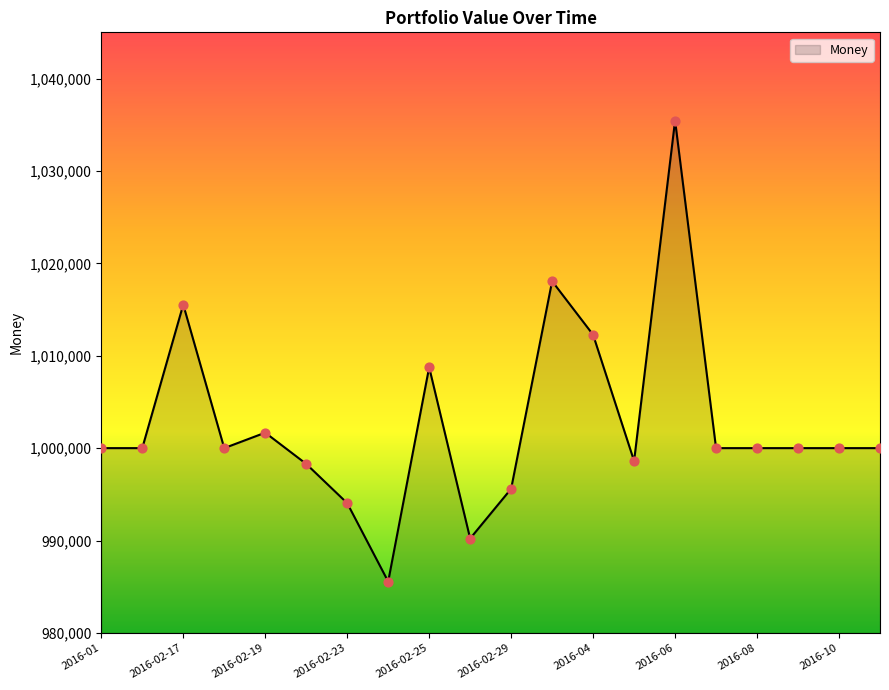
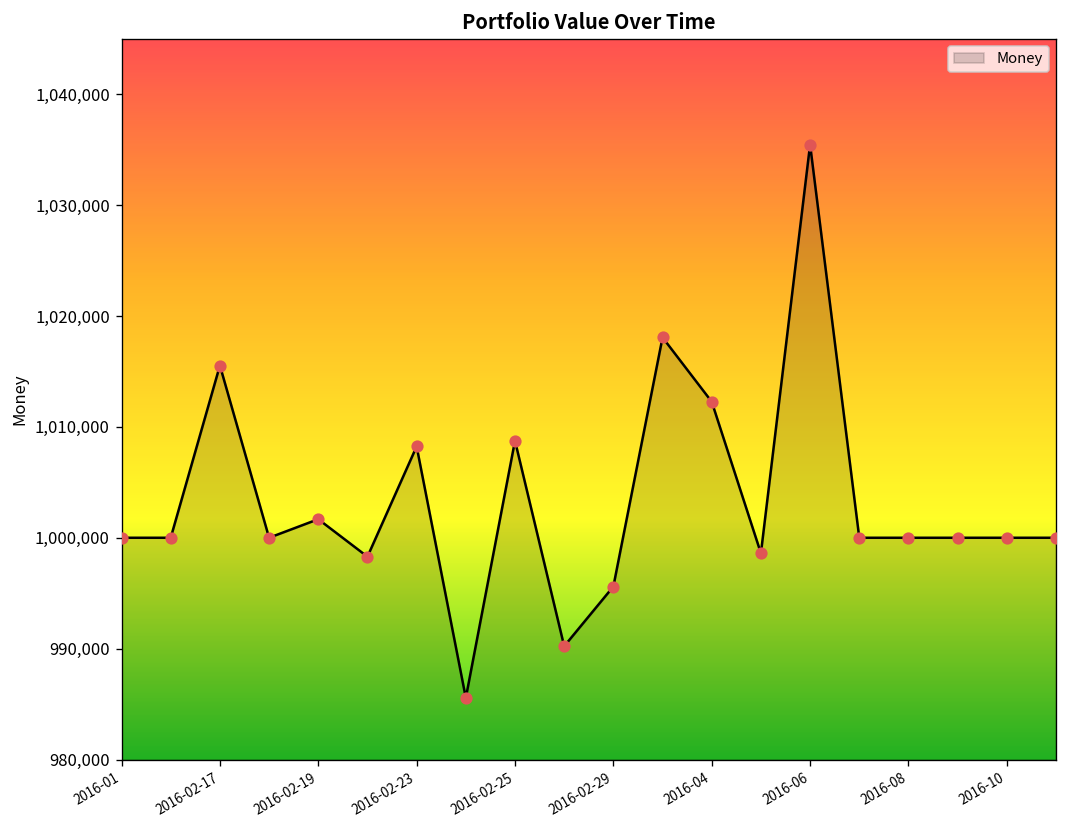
  {
    "2016-01": "1,000,000",
    "2016-02-17": "1,016,000",
    "2016-02-19": "1,002,000",
-   "2016-02-23": "994,000",
+   "2016-02-23": "1,008,000",
    "2016-02-25": "1,009,000",
    "2016-02-29": "996,000"
  }
